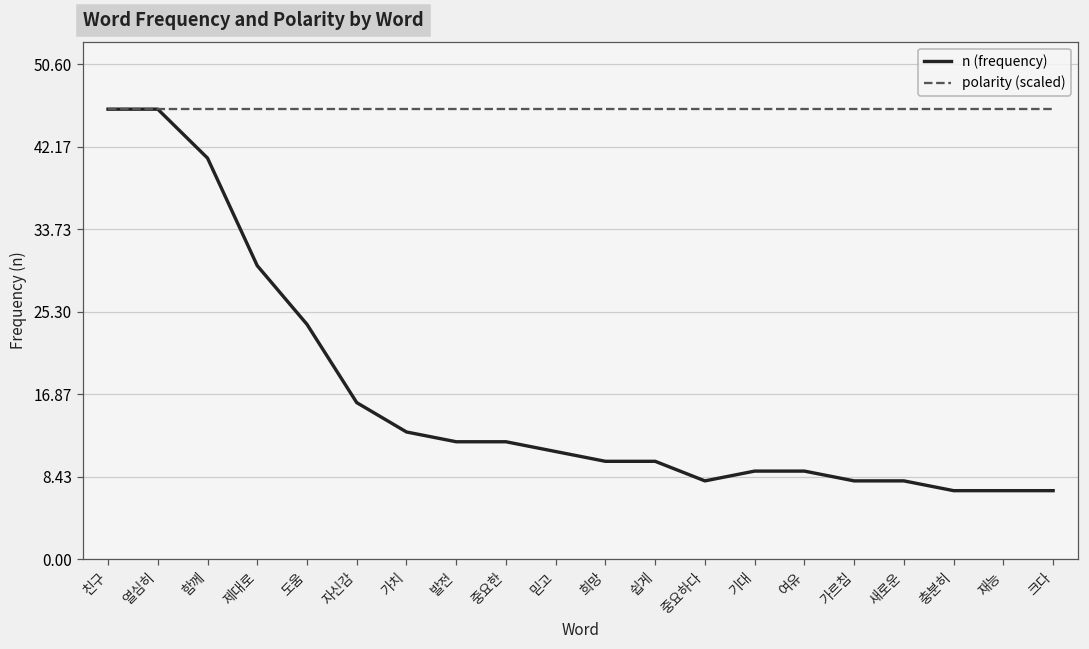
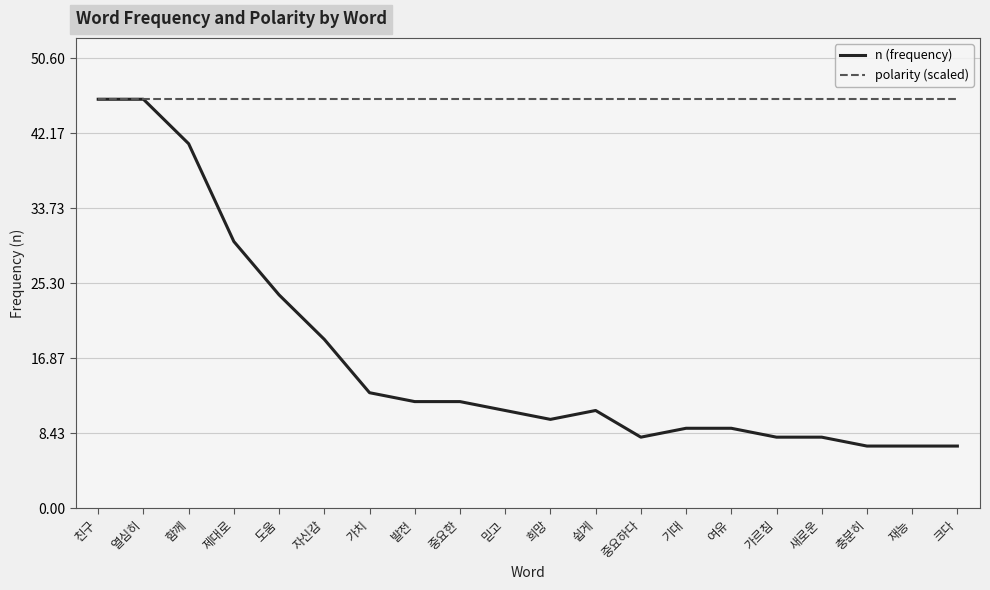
  {
    "n (frequency)": {
      "함께": 41,
      "제대로": 30,
      "도움": 24,
-     "자신감": 16,
+     "자신감": 19,
      "가치": 13,
      "발전": 12,
      "중요한": 12,
      "믿고": 11,
      "희망": 10,
-     "쉽게": 10,
+     "쉽게": 11,
      "중요하다": 8,
      "기대": 9,
      "여유": 9,
      "가르침": 8,
      "새로운": 8,
      "충분히": 7,
      "재능": 7,
      "크다": 7
    },
    "polarity (scaled)": {
      "함께": 46,
      "제대로": 46,
      "도움": 46,
      "자신감": 46,
      "가치": 46,
      "발전": 46,
      "중요한": 46,
      "믿고": 46,
      "희망": 46,
      "쉽게": 46,
      "중요하다": 46,
      "기대": 46,
      "여유": 46,
      "가르침": 46,
      "새로운": 46,
      "충분히": 46,
      "재능": 46,
      "크다": 46
    }
  }
